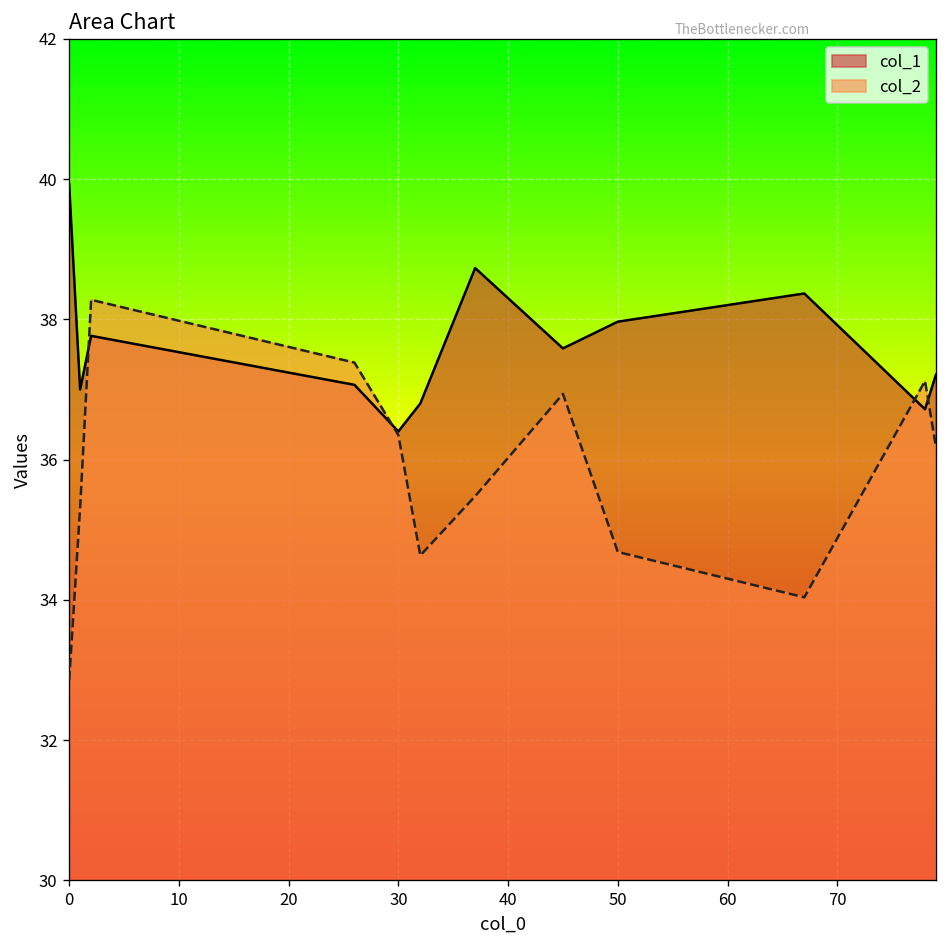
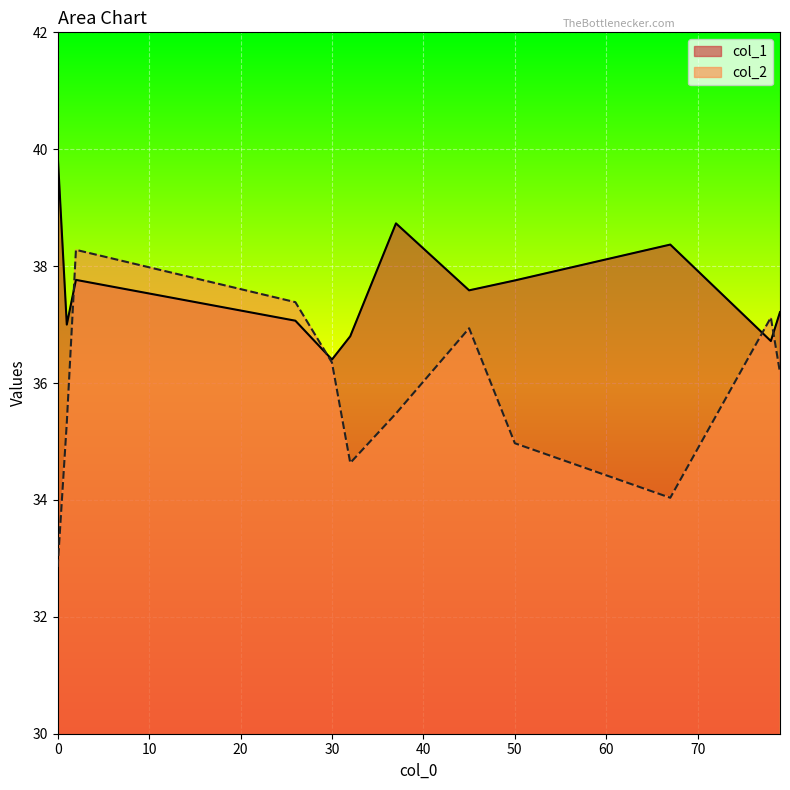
  {
    "col_1": {
      "0": 39.9,
      "30": 36.4,
-     "50": 38.0
+     "50": 37.8
    },
    "col_2": {
      "0": 32.9,
      "30": 36.3,
-     "50": 34.7
+     "50": 35.0
    }
  }
